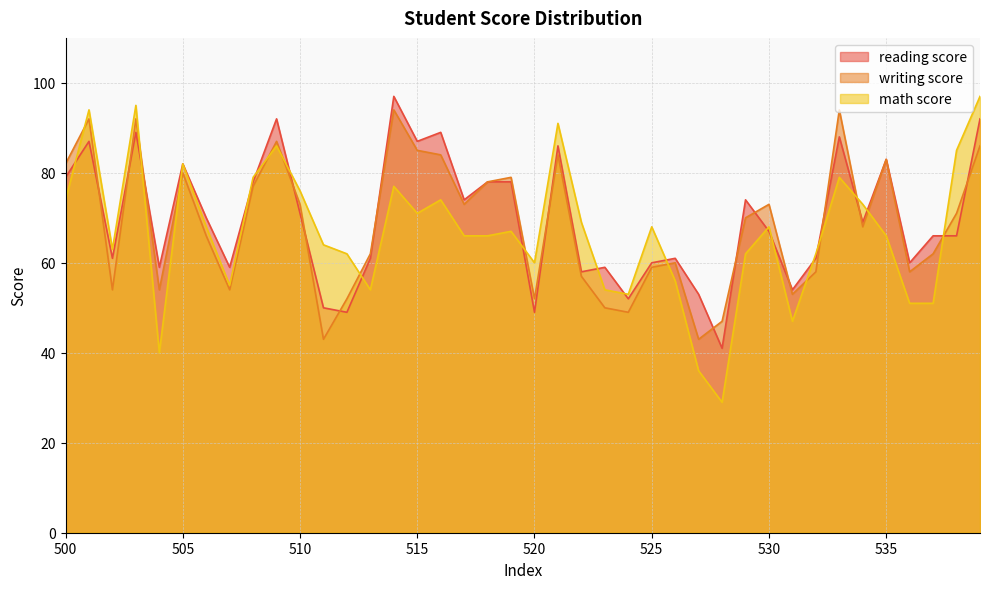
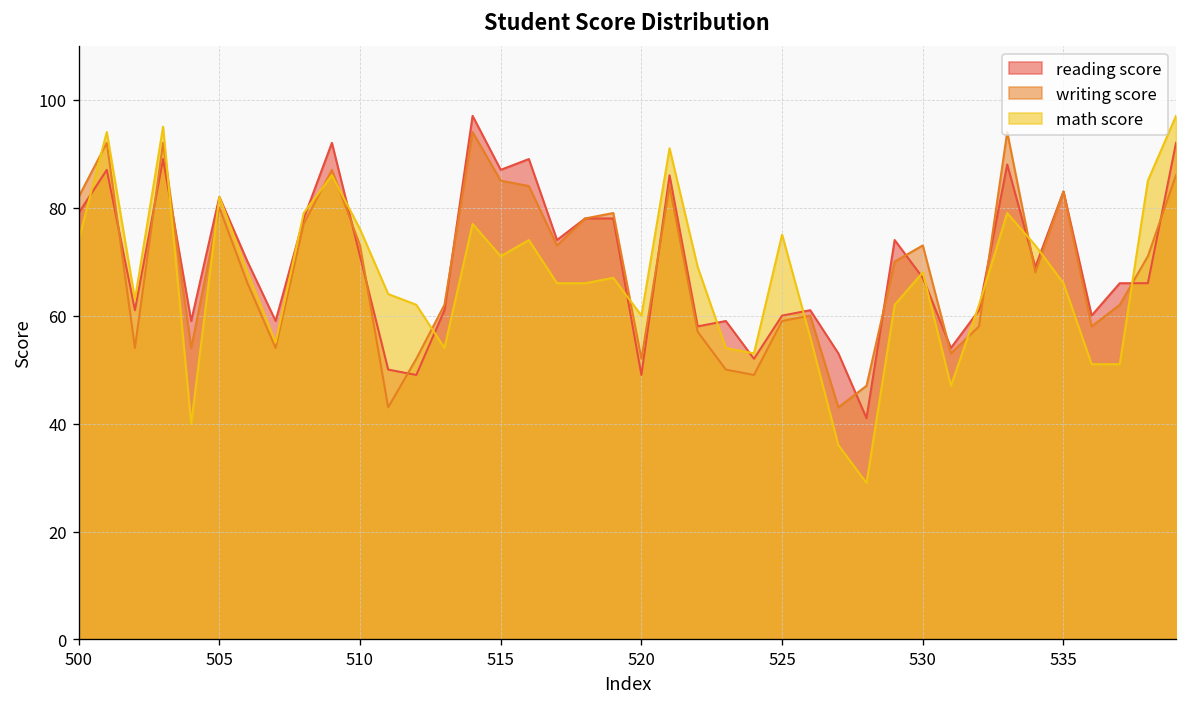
  {
    "math score": {
      "500": 74,
      "510": 76,
      "515": 71,
      "520": 60,
-     "525": 68,
+     "525": 75,
      "530": 68,
      "535": 66
    }
  }
